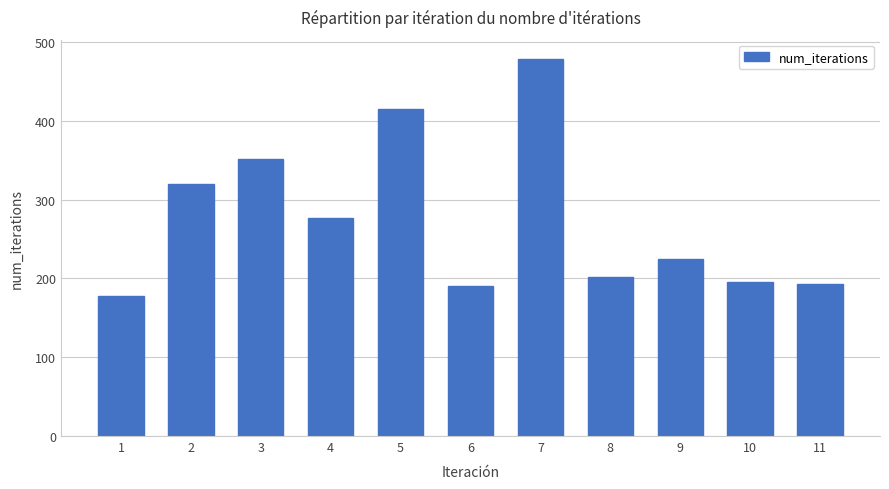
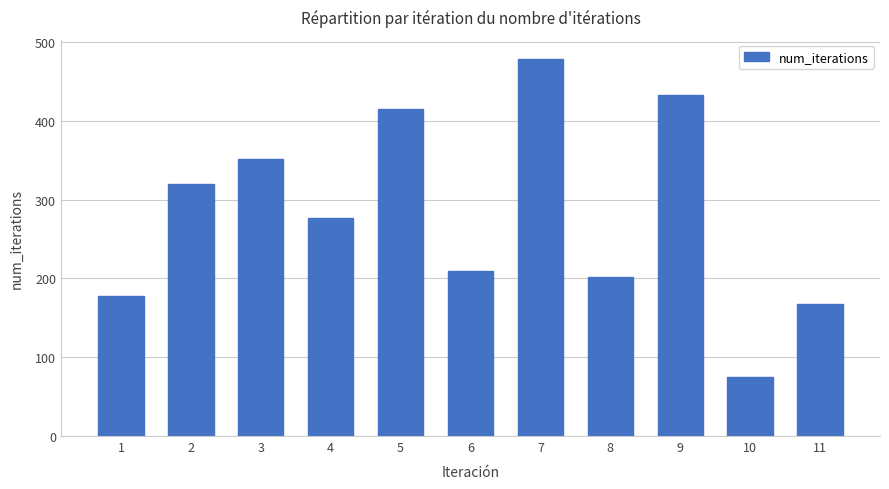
  {
    "1": 180,
    "2": 320,
    "3": 350,
    "4": 280,
    "5": 420,
-   "6": 190,
+   "6": 210,
    "7": 480,
    "8": 200,
-   "9": 230,
-   "10": 200,
-   "11": 190
+   "9": 430,
+   "10": 80,
+   "11": 170
  }
